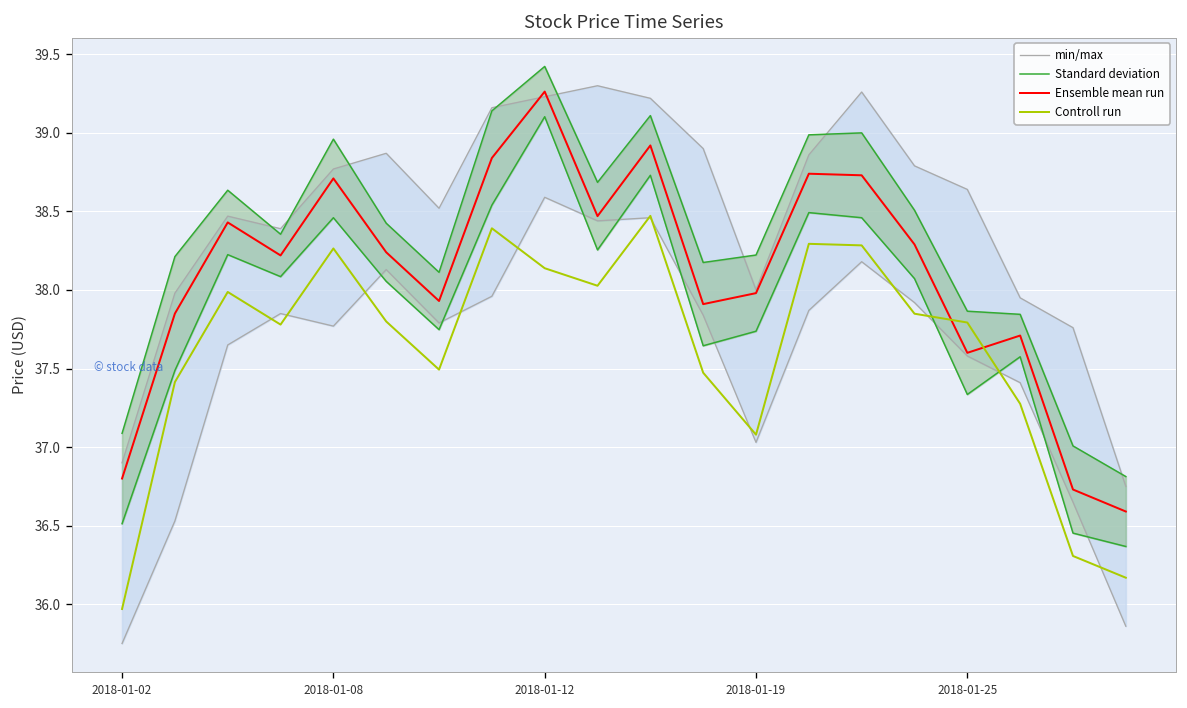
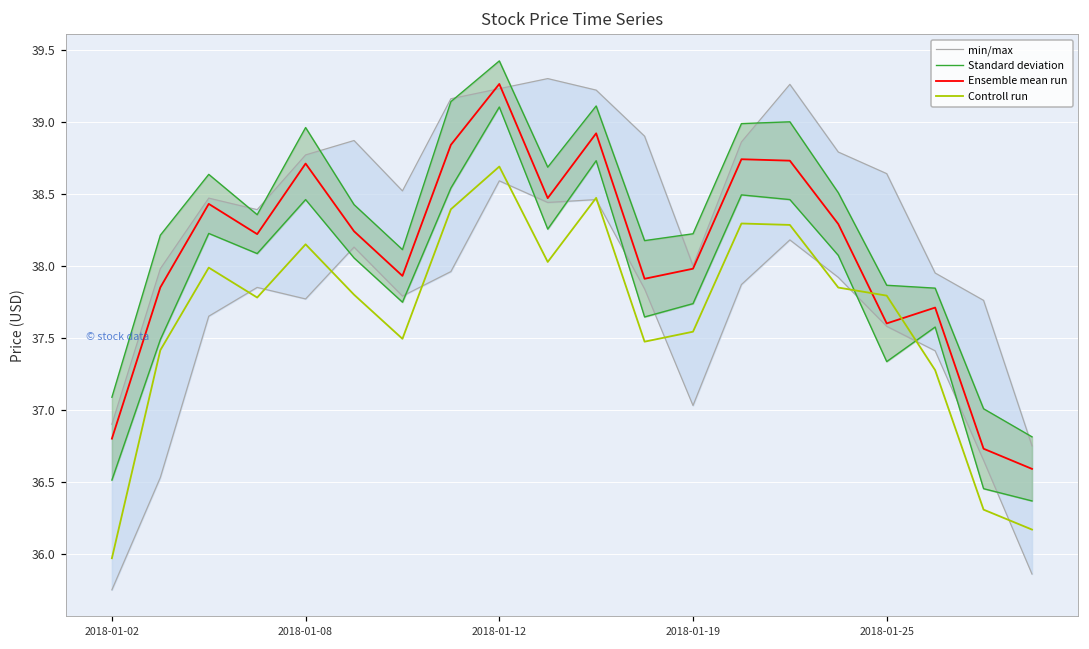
  {
    "Ensemble mean run": {
      "2018-01-02": 36.80,
      "2018-01-08": 38.71,
      "2018-01-12": 39.26,
      "2018-01-19": 37.98,
      "2018-01-25": 37.60
    },
    "Controll run": {
      "2018-01-02": 35.97,
-     "2018-01-08": 38.26,
-     "2018-01-12": 38.14,
-     "2018-01-19": 37.08,
+     "2018-01-08": 38.15,
+     "2018-01-12": 38.69,
+     "2018-01-19": 37.54,
      "2018-01-25": 37.79
    }
  }
